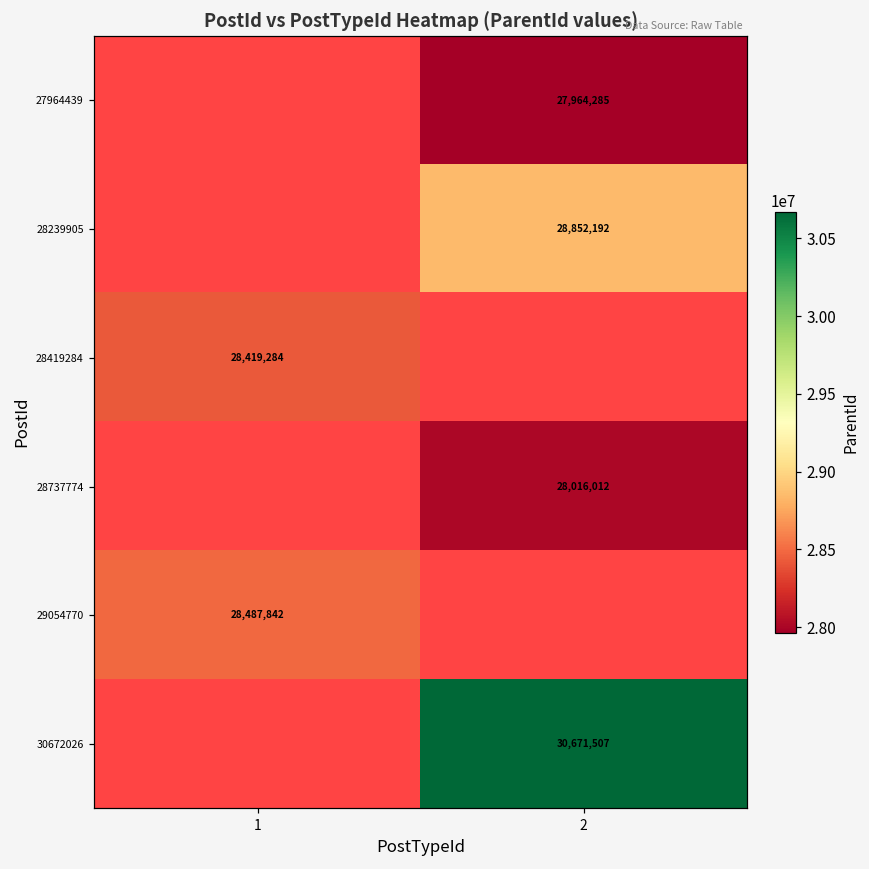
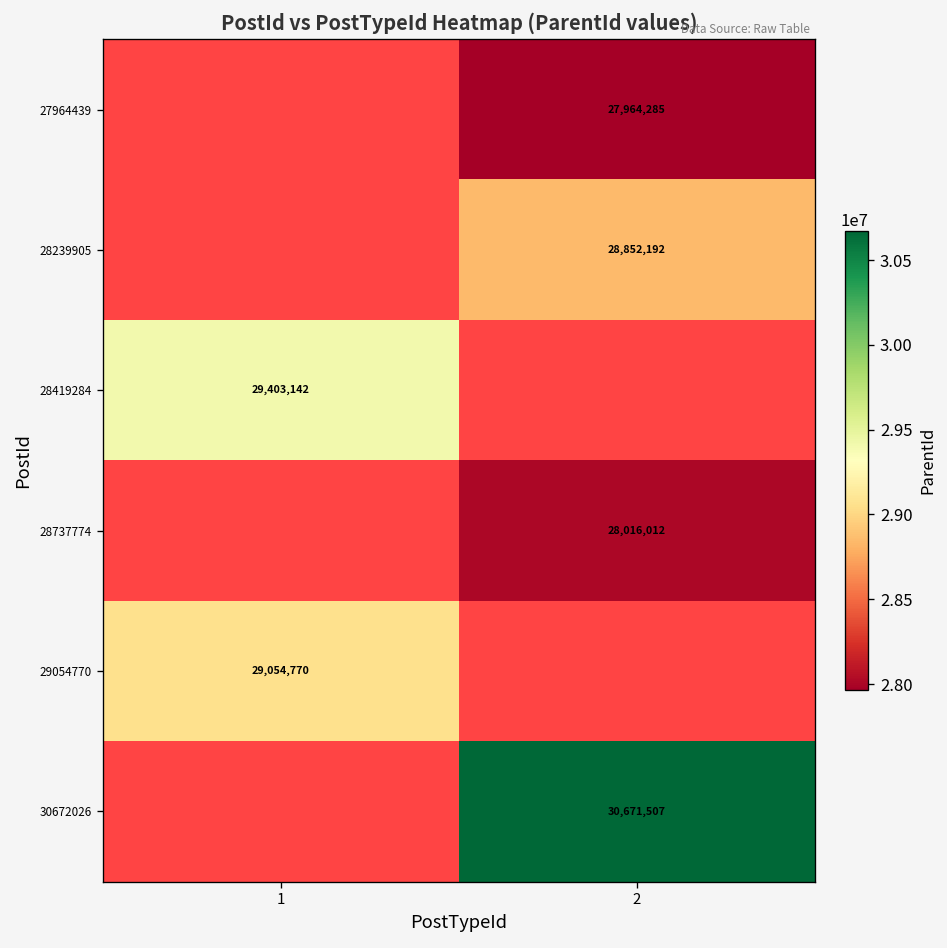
  {
    "27964439": {
      "2": "27,964,285"
    },
    "28239905": {
      "2": "28,852,192"
    },
    "28419284": {
-     "1": "28,419,284"
+     "1": "29,403,142"
    },
    "28737774": {
      "2": "28,016,012"
    },
    "29054770": {
-     "1": "28,487,842"
+     "1": "29,054,770"
    },
    "30672026": {
      "2": "30,671,507"
    }
  }
